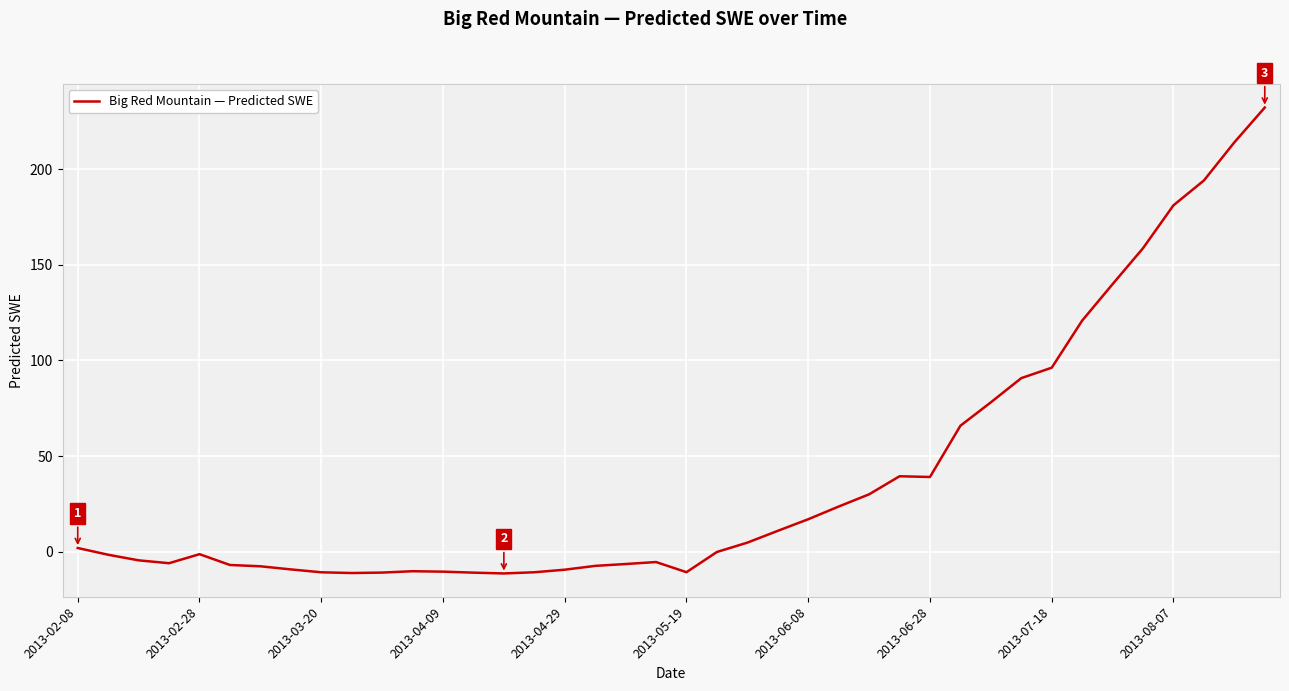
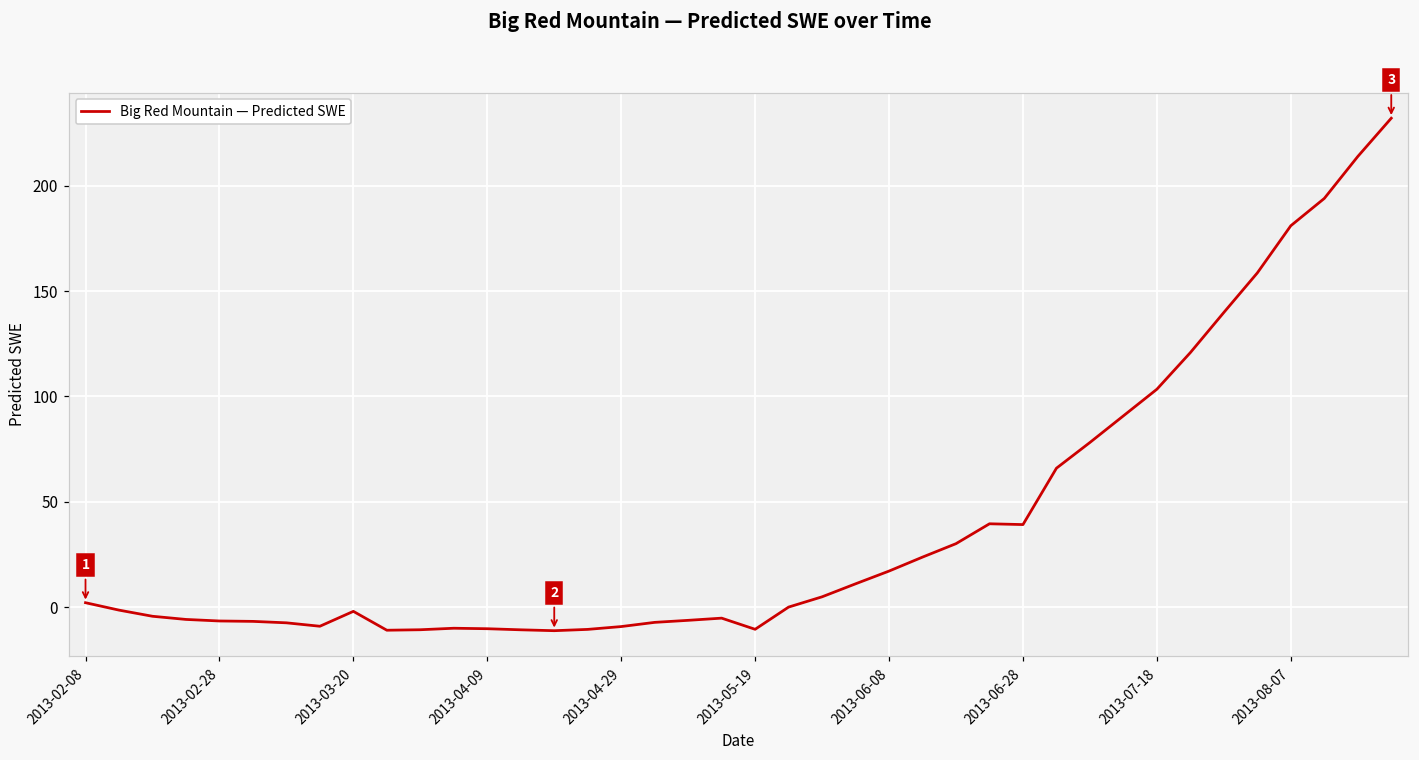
  {
-   "2013-02-28": -1,
-   "2013-03-20": -11,
+   "2013-02-28": -7,
+   "2013-03-20": -2,
    "2013-04-09": -10,
    "2013-04-29": -9,
    "2013-05-19": -11,
    "2013-06-08": 17,
    "2013-06-28": 39,
-   "2013-07-18": 96,
+   "2013-07-18": 103,
    "2013-08-07": 181
  }
